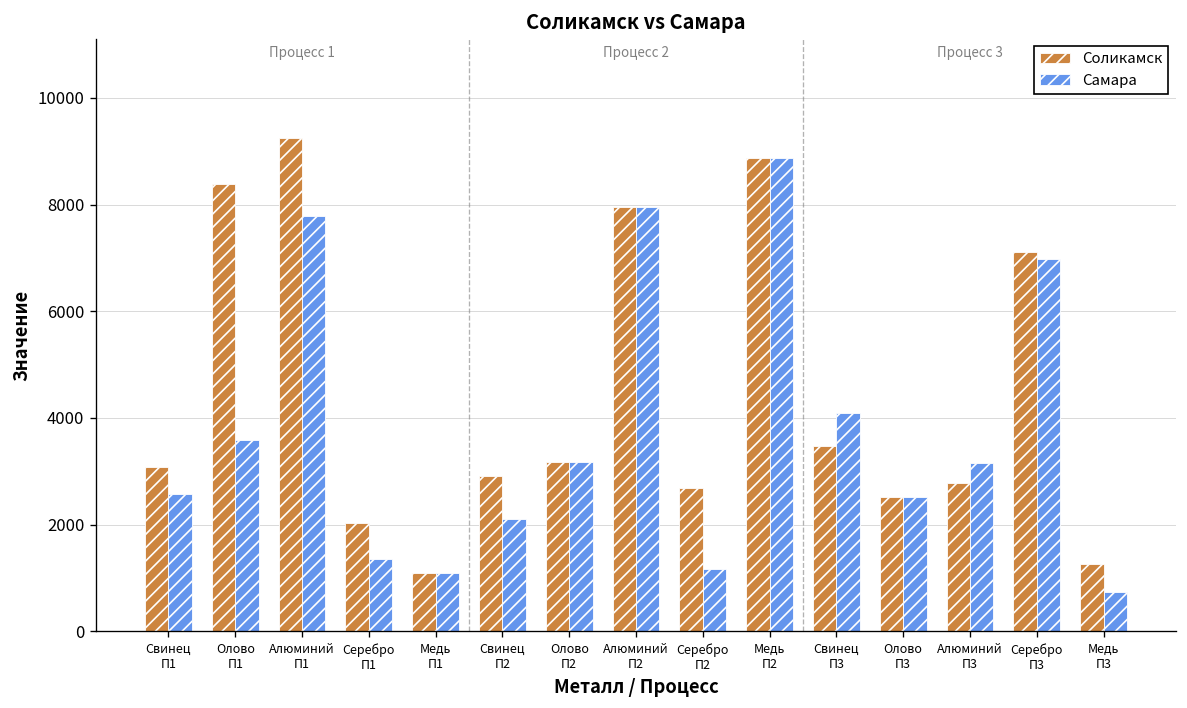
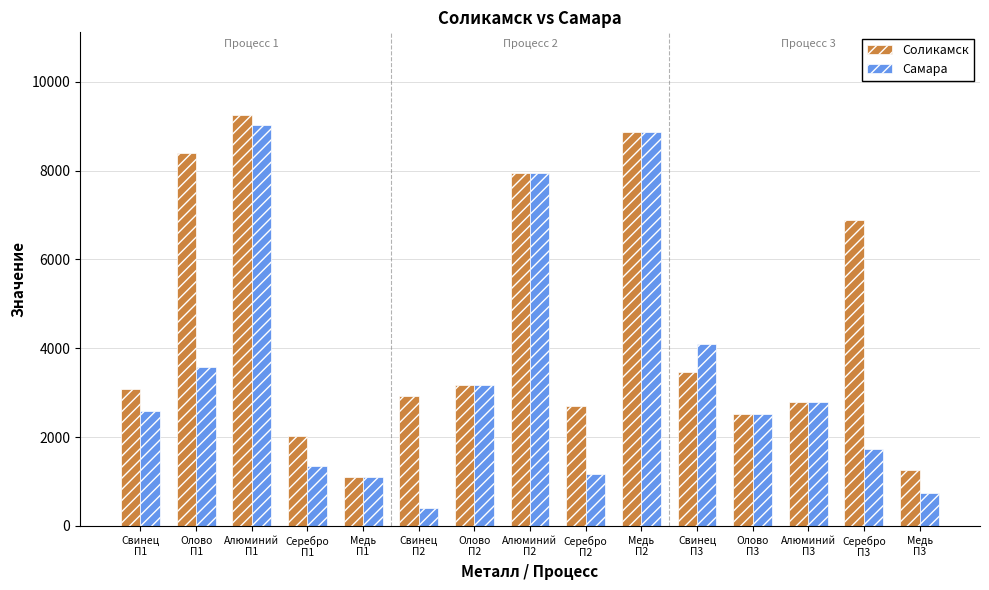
  {
    "Соликамск": {
      "Свинец П1": 3100,
      "Олово П1": 8400,
      "Алюминий П1": 9300,
      "Серебро П1": 2000,
      "Медь П1": 1100,
      "Свинец П2": 2900,
      "Олово П2": 3200,
      "Алюминий П2": 7900,
      "Серебро П2": 2700,
      "Медь П2": 8900,
      "Свинец П3": 3500,
      "Олово П3": 2500,
      "Алюминий П3": 2800,
-     "Серебро П3": 7100,
+     "Серебро П3": 6900,
      "Медь П3": 1300
    },
    "Самара": {
      "Свинец П1": 2600,
      "Олово П1": 3600,
-     "Алюминий П1": 7800,
+     "Алюминий П1": 9000,
      "Серебро П1": 1400,
      "Медь П1": 1100,
-     "Свинец П2": 2100,
+     "Свинец П2": 400,
      "Олово П2": 3200,
      "Алюминий П2": 7900,
      "Серебро П2": 1200,
      "Медь П2": 8900,
      "Свинец П3": 4100,
      "Олово П3": 2500,
-     "Алюминий П3": 3200,
-     "Серебро П3": 7000,
+     "Алюминий П3": 2800,
+     "Серебро П3": 1700,
      "Медь П3": 700
    }
  }
